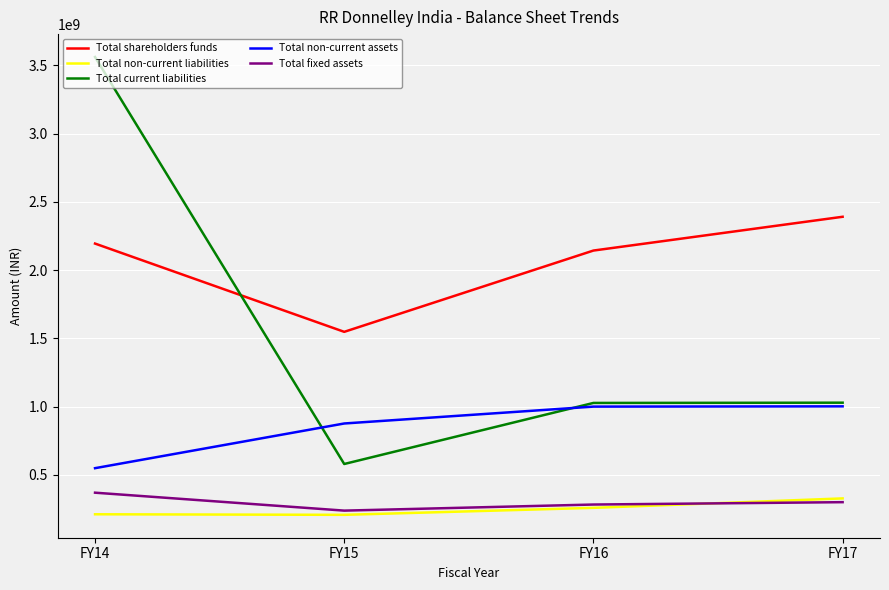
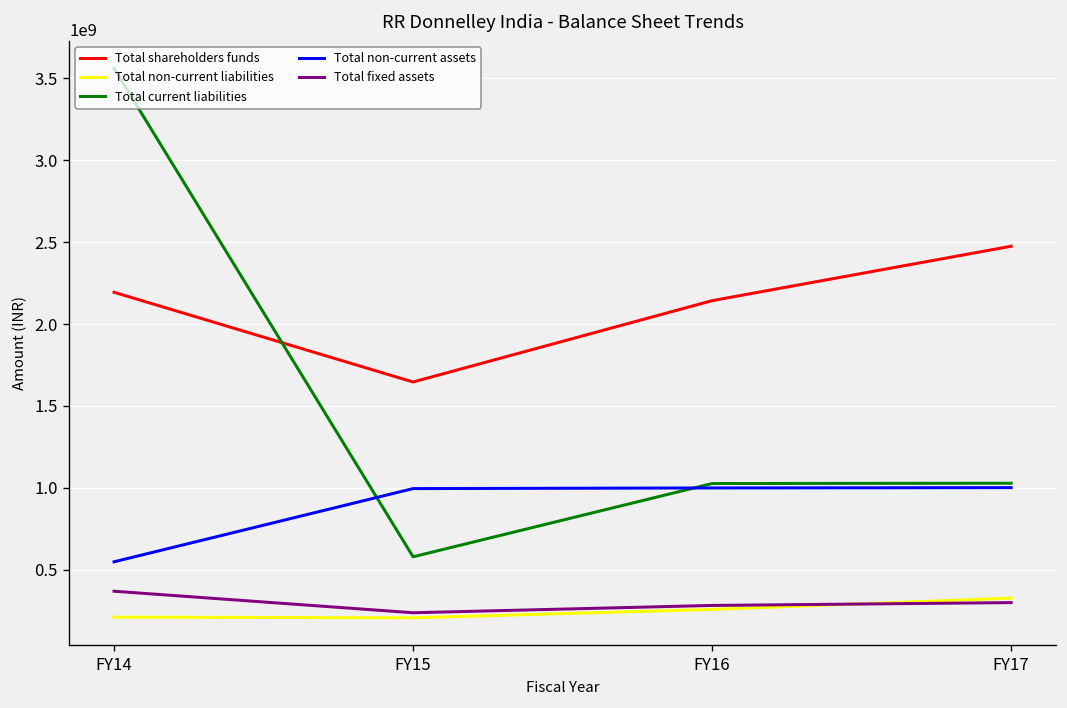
  {
    "Total shareholders funds": {
      "FY14": 2190000000,
-     "FY15": 1550000000,
+     "FY15": 1650000000,
      "FY16": 2140000000,
-     "FY17": 2390000000
+     "FY17": 2480000000
    },
    "Total non-current liabilities": {
      "FY14": 210000000,
      "FY15": 210000000,
      "FY16": 260000000,
      "FY17": 330000000
    },
    "Total current liabilities": {
      "FY15": 580000000,
      "FY16": 1030000000,
      "FY17": 1030000000
    },
    "Total non-current assets": {
      "FY14": 550000000,
-     "FY15": 880000000,
+     "FY15": 1000000000,
      "FY16": 1000000000,
      "FY17": 1000000000
    },
    "Total fixed assets": {
      "FY14": 370000000,
      "FY15": 240000000,
      "FY16": 280000000,
      "FY17": 300000000
    }
  }
